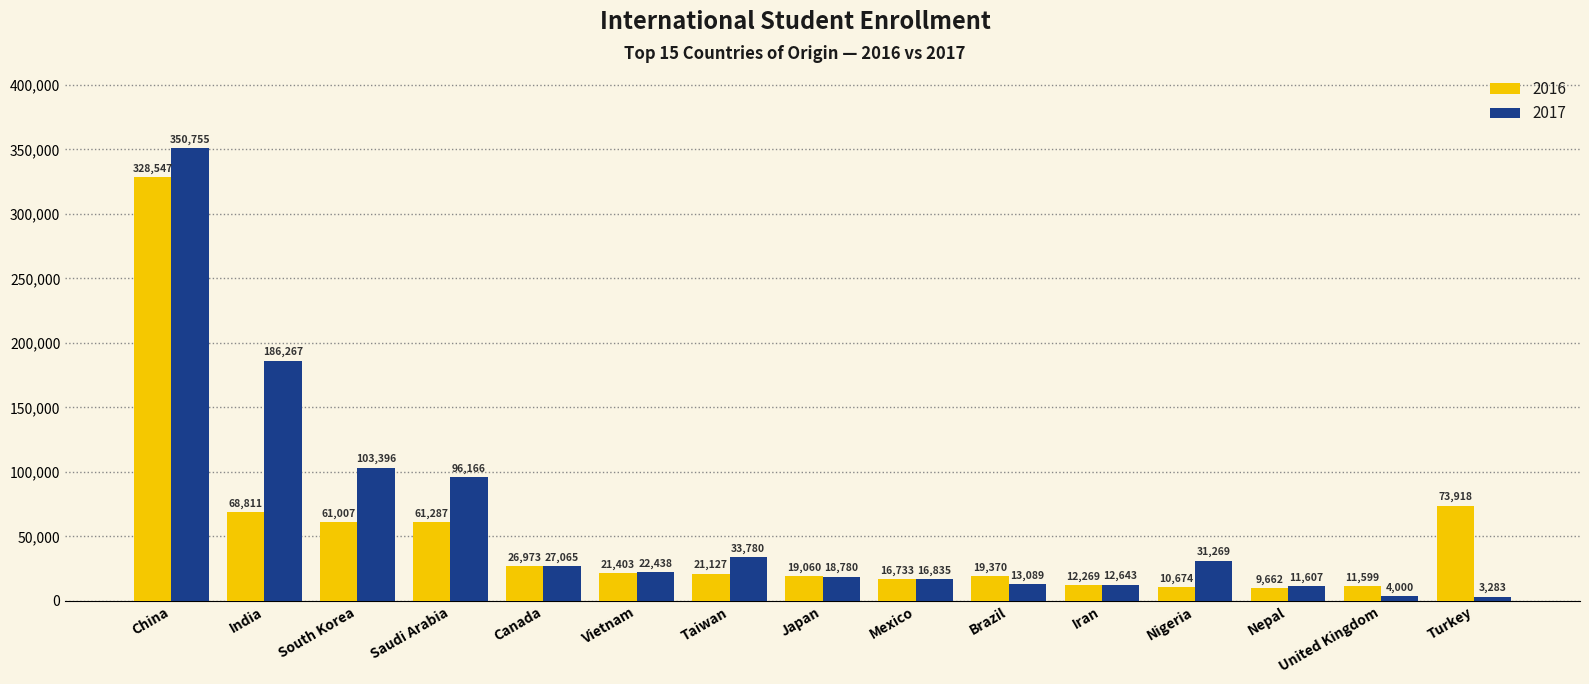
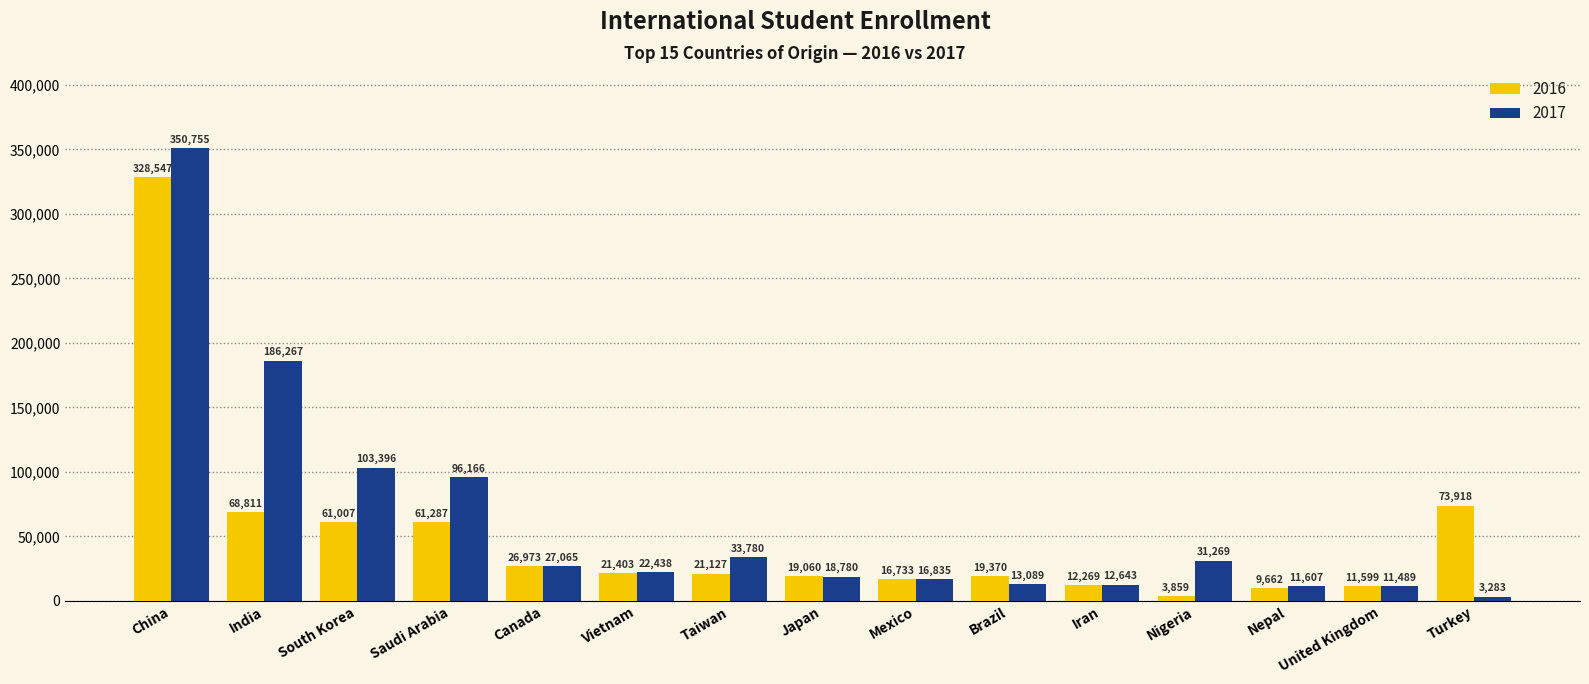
  {
    "2016": {
      "China": "328,547",
      "India": "68,811",
      "South Korea": "61,007",
      "Saudi Arabia": "61,287",
      "Canada": "26,973",
      "Vietnam": "21,403",
      "Taiwan": "21,127",
      "Japan": "19,060",
      "Mexico": "16,733",
      "Brazil": "19,370",
      "Iran": "12,269",
-     "Nigeria": "10,674",
+     "Nigeria": "3,859",
      "Nepal": "9,662",
      "United Kingdom": "11,599",
      "Turkey": "73,918"
    },
    "2017": {
      "China": "350,755",
      "India": "186,267",
      "South Korea": "103,396",
      "Saudi Arabia": "96,166",
      "Canada": "27,065",
      "Vietnam": "22,438",
      "Taiwan": "33,780",
      "Japan": "18,780",
      "Mexico": "16,835",
      "Brazil": "13,089",
      "Iran": "12,643",
      "Nigeria": "31,269",
      "Nepal": "11,607",
-     "United Kingdom": "4,000",
+     "United Kingdom": "11,489",
      "Turkey": "3,283"
    }
  }
